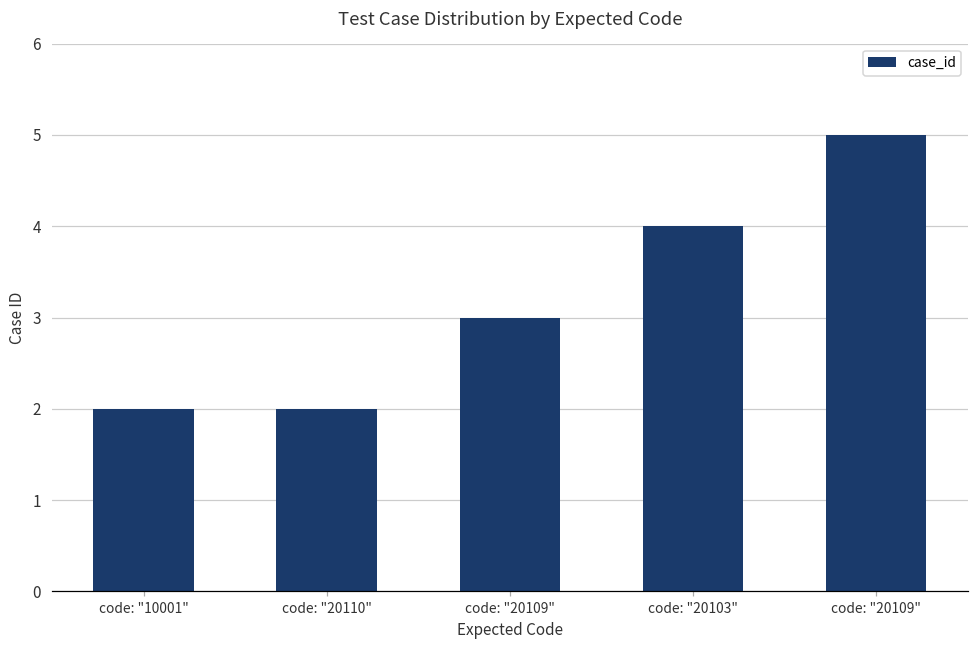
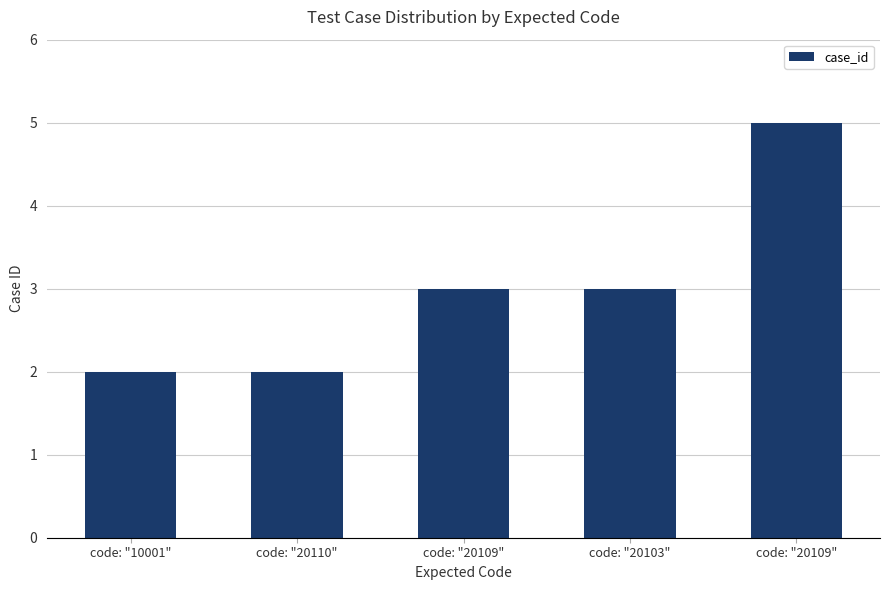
  {
    "code: \"10001\"": 2,
    "code: \"20110\"": 2,
-   "code: \"20103\"": 4
+   "code: \"20103\"": 3
  }
